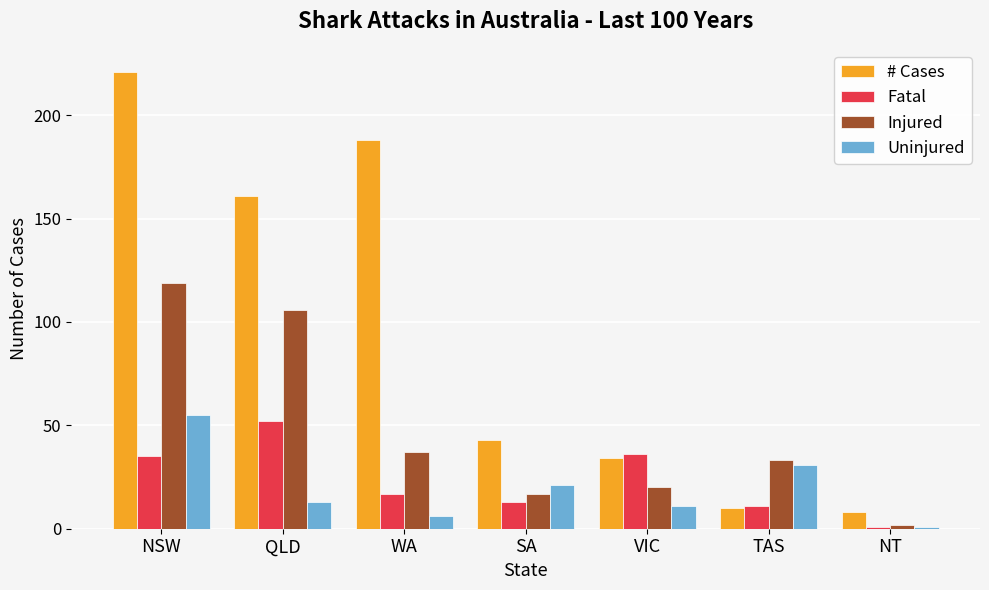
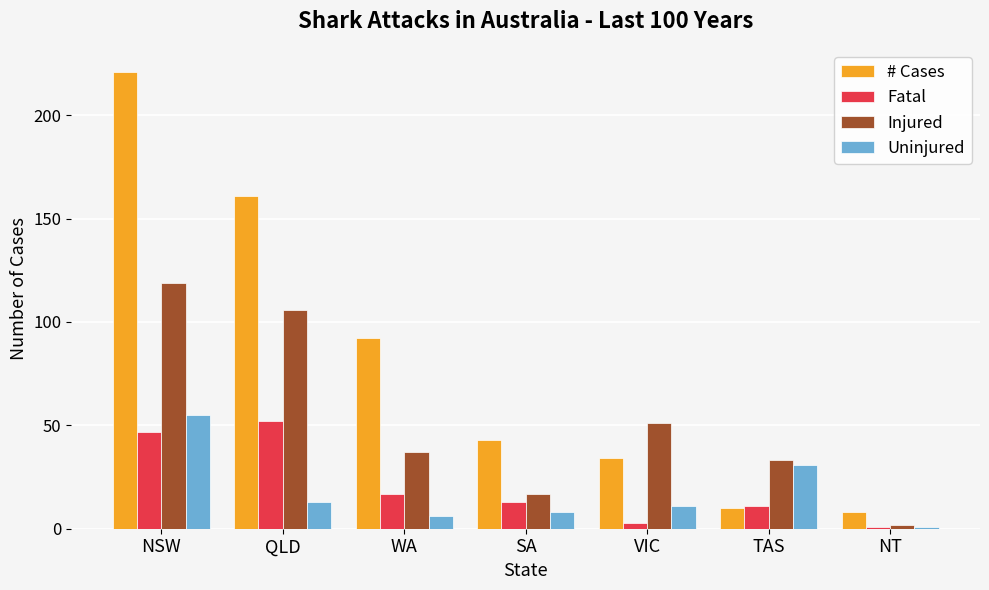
  {
    "# Cases": {
      "NSW": 221,
      "QLD": 161,
-     "WA": 188,
+     "WA": 92,
      "SA": 43,
      "VIC": 34,
      "TAS": 10,
      "NT": 8
    },
    "Fatal": {
-     "NSW": 35,
+     "NSW": 47,
      "QLD": 52,
      "WA": 17,
      "SA": 13,
-     "VIC": 36,
+     "VIC": 3,
      "TAS": 11
    },
    "Injured": {
      "NSW": 119,
      "QLD": 106,
      "WA": 37,
      "SA": 17,
-     "VIC": 20,
+     "VIC": 51,
      "TAS": 33,
      "NT": 2
    },
    "Uninjured": {
      "NSW": 55,
      "QLD": 13,
      "WA": 6,
-     "SA": 21,
+     "SA": 8,
      "VIC": 11,
      "TAS": 31
    }
  }
